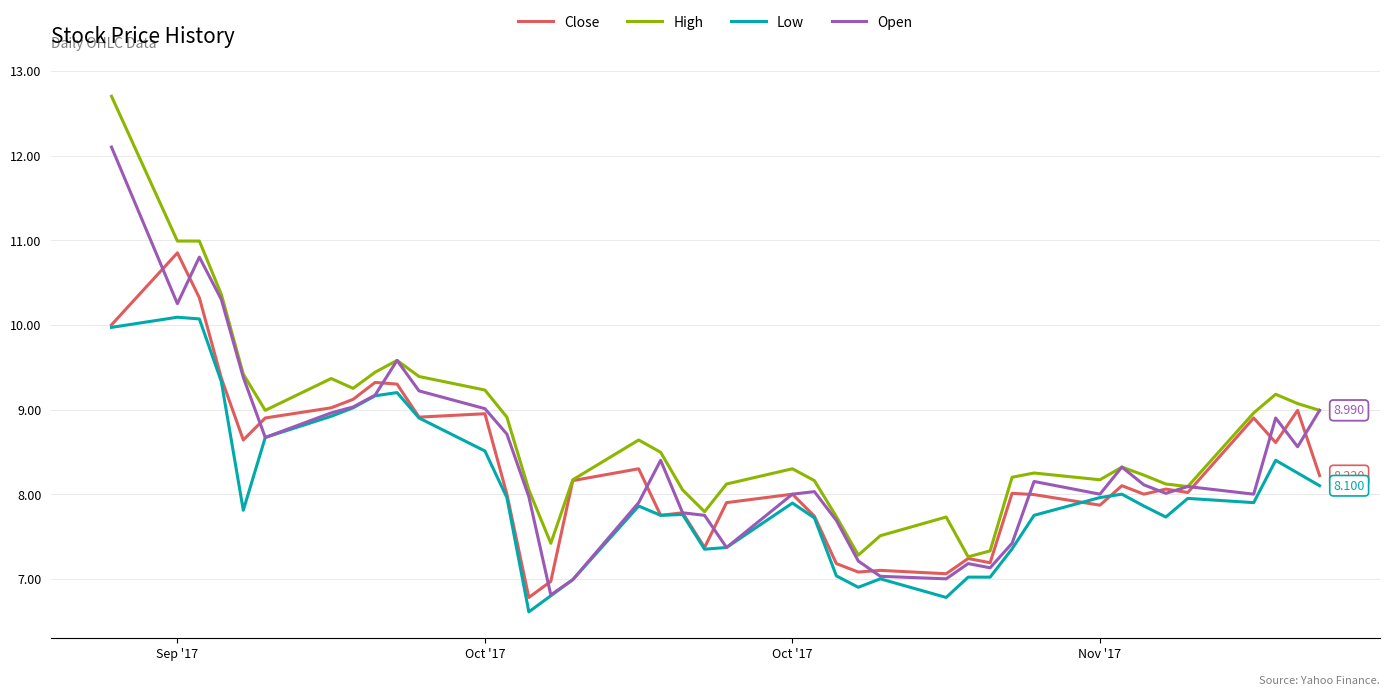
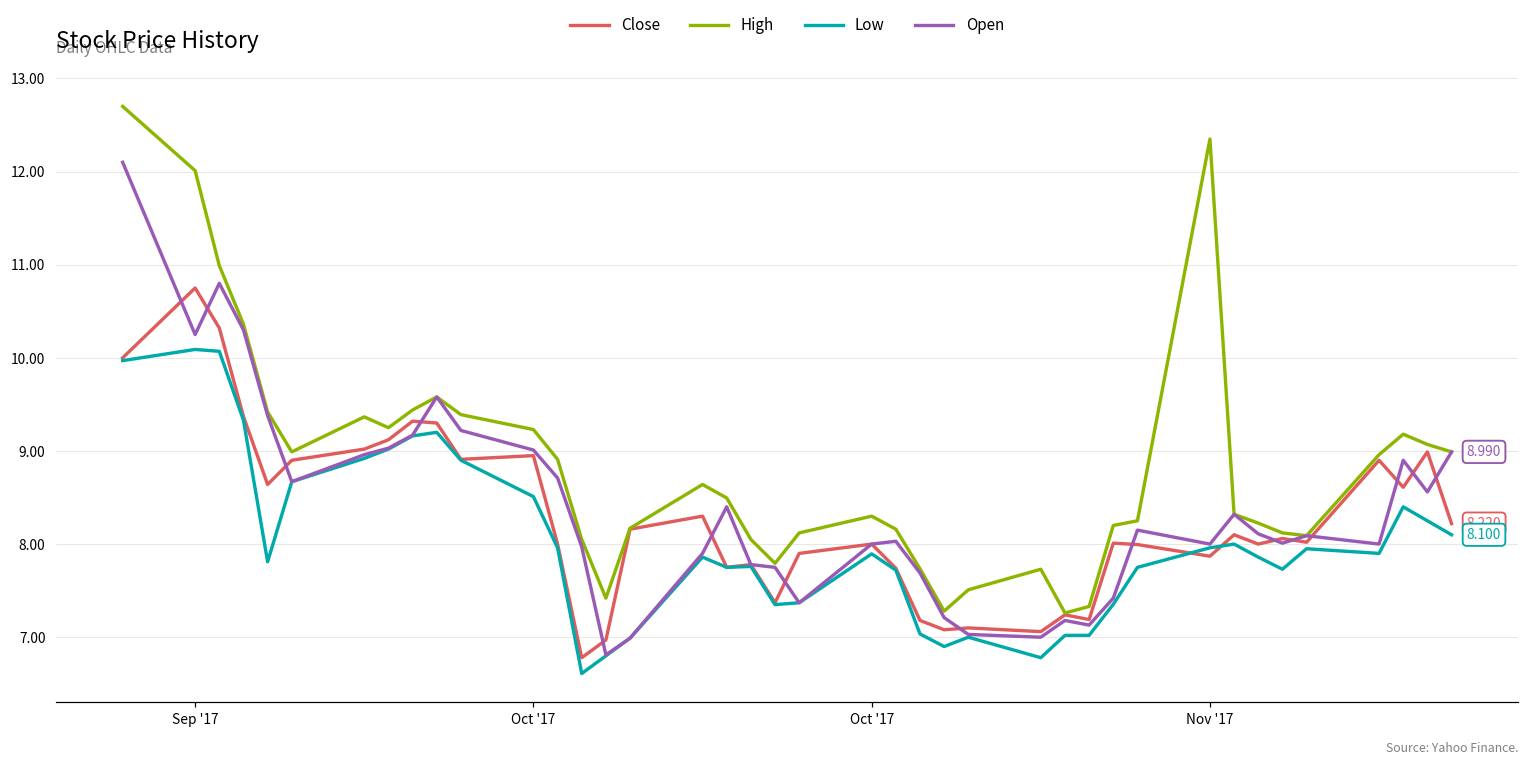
  {
    "Close": {
-     "Sep '17": 10.9,
+     "Sep '17": 10.8,
      "Nov '17": 7.9
    },
    "High": {
-     "Sep '17": 11.0,
-     "Nov '17": 8.2
+     "Sep '17": 12.0,
+     "Nov '17": 12.4
    },
    "Low": {
      "Sep '17": 10.1,
      "Nov '17": 8.0
    },
    "Open": {
      "Sep '17": 10.3,
      "Nov '17": 8.0
    }
  }
